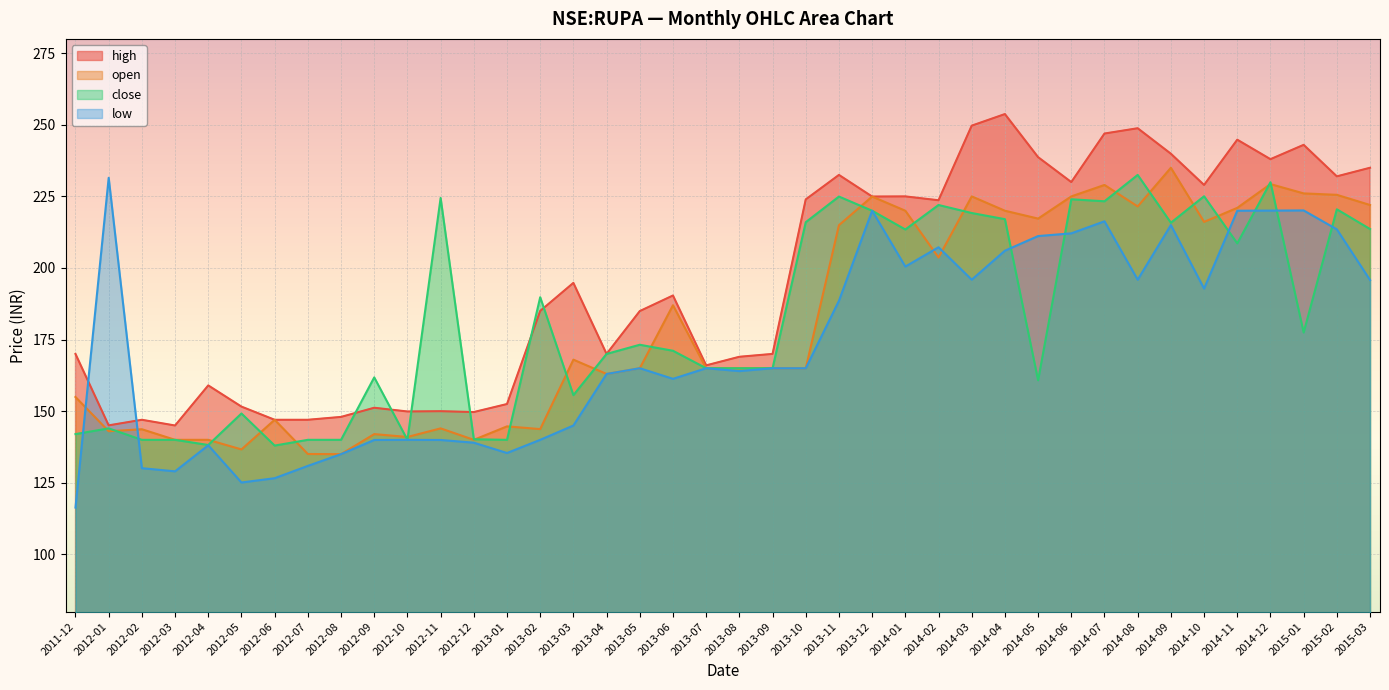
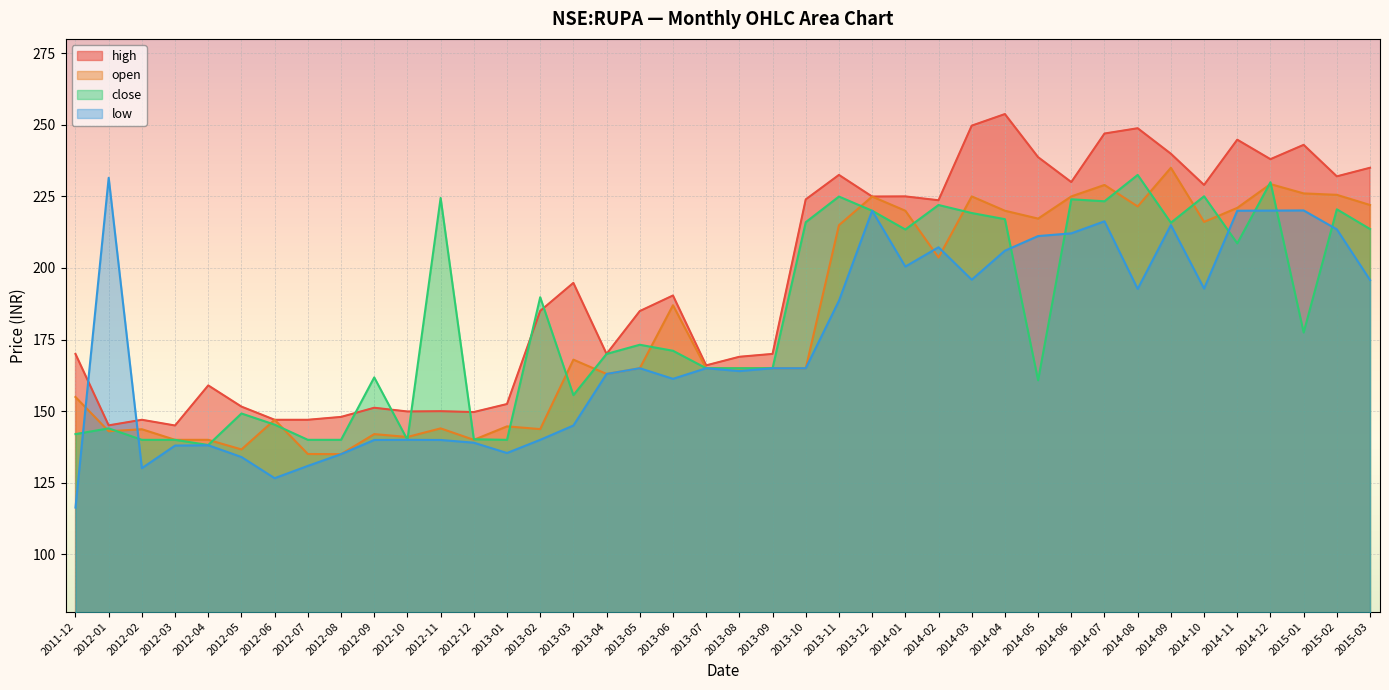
  {
    "close": {
      "2011-12": 142,
      "2012-01": 144,
      "2012-02": 140,
      "2012-05": 149,
-     "2012-06": 138,
+     "2012-06": 145,
      "2012-07": 140,
      "2012-08": 140,
      "2012-09": 162,
      "2012-11": 224,
      "2013-01": 140,
      "2013-02": 190,
      "2013-03": 156,
      "2013-05": 173,
      "2013-06": 171,
      "2013-10": 216,
      "2013-11": 225,
      "2014-01": 213,
      "2014-02": 222,
      "2014-03": 219,
      "2014-04": 217,
      "2014-05": 161,
      "2014-06": 224,
      "2014-07": 223,
      "2014-08": 233,
      "2014-10": 225,
      "2014-11": 209,
      "2015-01": 177,
      "2015-02": 221,
      "2015-03": 214
    },
    "low": {
      "2011-12": 116,
      "2012-01": 232,
      "2012-02": 130,
-     "2012-03": 129,
-     "2012-05": 125,
+     "2012-03": 138,
+     "2012-05": 134,
      "2012-06": 127,
      "2012-07": 131,
      "2012-09": 140,
      "2012-11": 140,
      "2012-12": 139,
      "2013-01": 135,
      "2013-02": 140,
      "2013-03": 145,
      "2013-06": 161,
      "2013-08": 164,
      "2013-11": 189,
      "2014-01": 201,
      "2014-02": 207,
      "2014-03": 196,
      "2014-04": 206,
      "2014-05": 211,
      "2014-06": 212,
      "2014-07": 216,
-     "2014-08": 196,
+     "2014-08": 193,
      "2014-10": 193,
      "2014-11": 220,
      "2014-12": 220,
      "2015-01": 220,
      "2015-02": 214,
      "2015-03": 196
    }
  }
